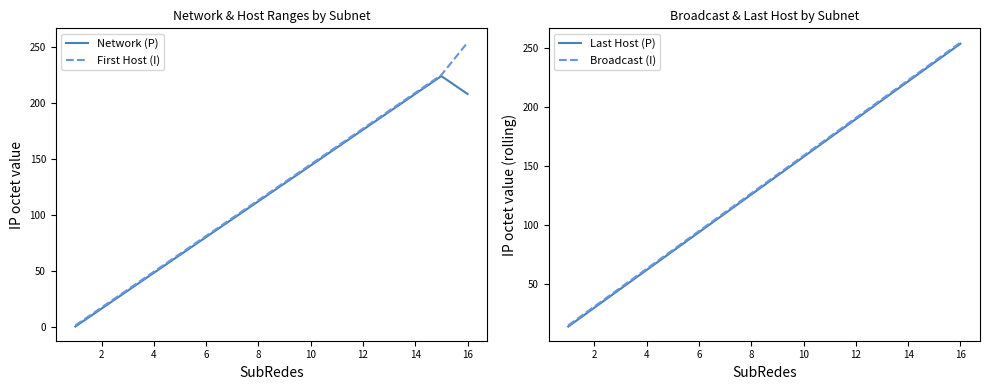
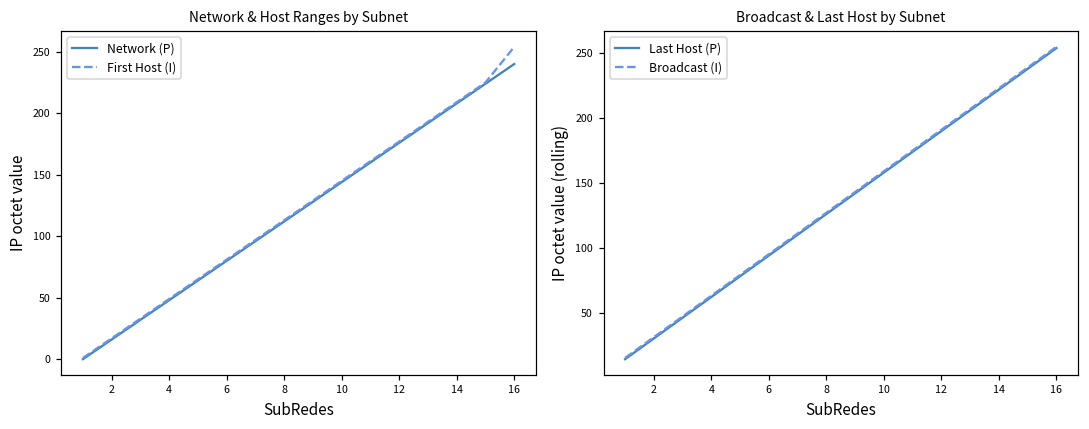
  {
    "Network & Host Ranges by Subnet": {
      "Network (P)": {
-       "16": 208
+       "16": 240
      },
      "First Host (I)": {
        "16": 254
      }
    }
  }
